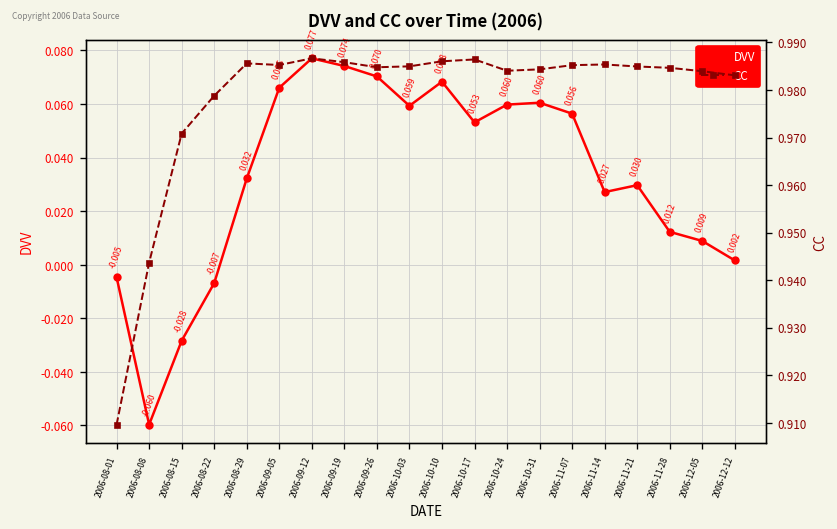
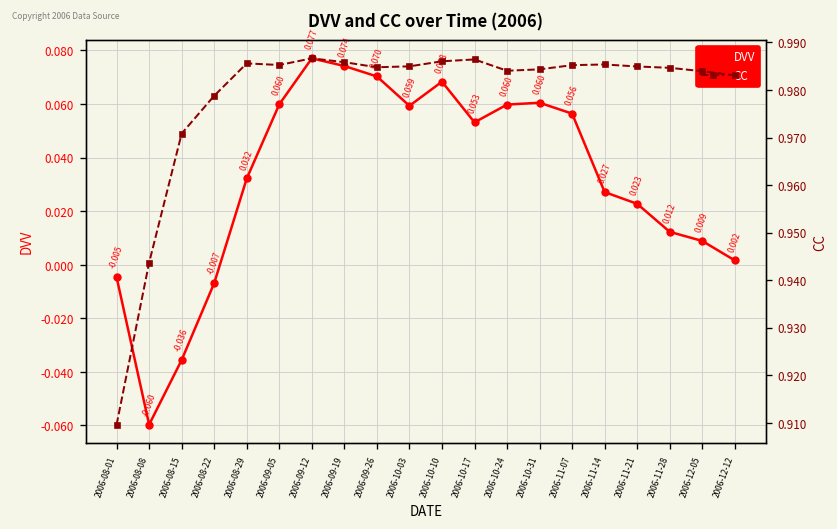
  {
    "DVV": {
      "2006-08-01": -0.005,
      "2006-08-08": -0.060,
-     "2006-08-15": -0.028,
+     "2006-08-15": -0.036,
      "2006-08-22": -0.007,
      "2006-08-29": 0.032,
-     "2006-09-05": 0.066,
+     "2006-09-05": 0.060,
      "2006-09-12": 0.077,
      "2006-09-19": 0.074,
      "2006-10-03": 0.059,
      "2006-10-17": 0.053,
      "2006-10-24": 0.060,
      "2006-10-31": 0.060,
      "2006-11-07": 0.056,
      "2006-11-14": 0.027,
-     "2006-11-21": 0.030,
+     "2006-11-21": 0.023,
      "2006-11-28": 0.012,
      "2006-12-05": 0.009,
      "2006-12-12": 0.002
    }
  }
